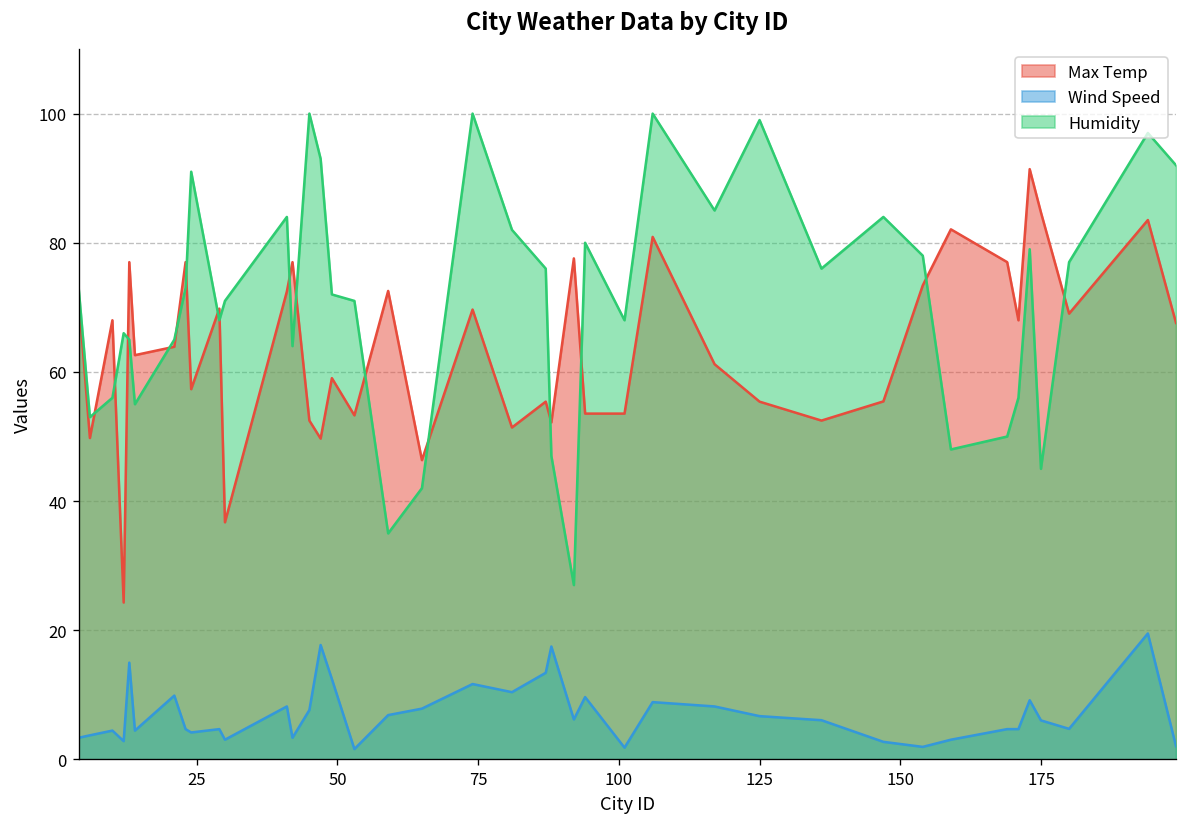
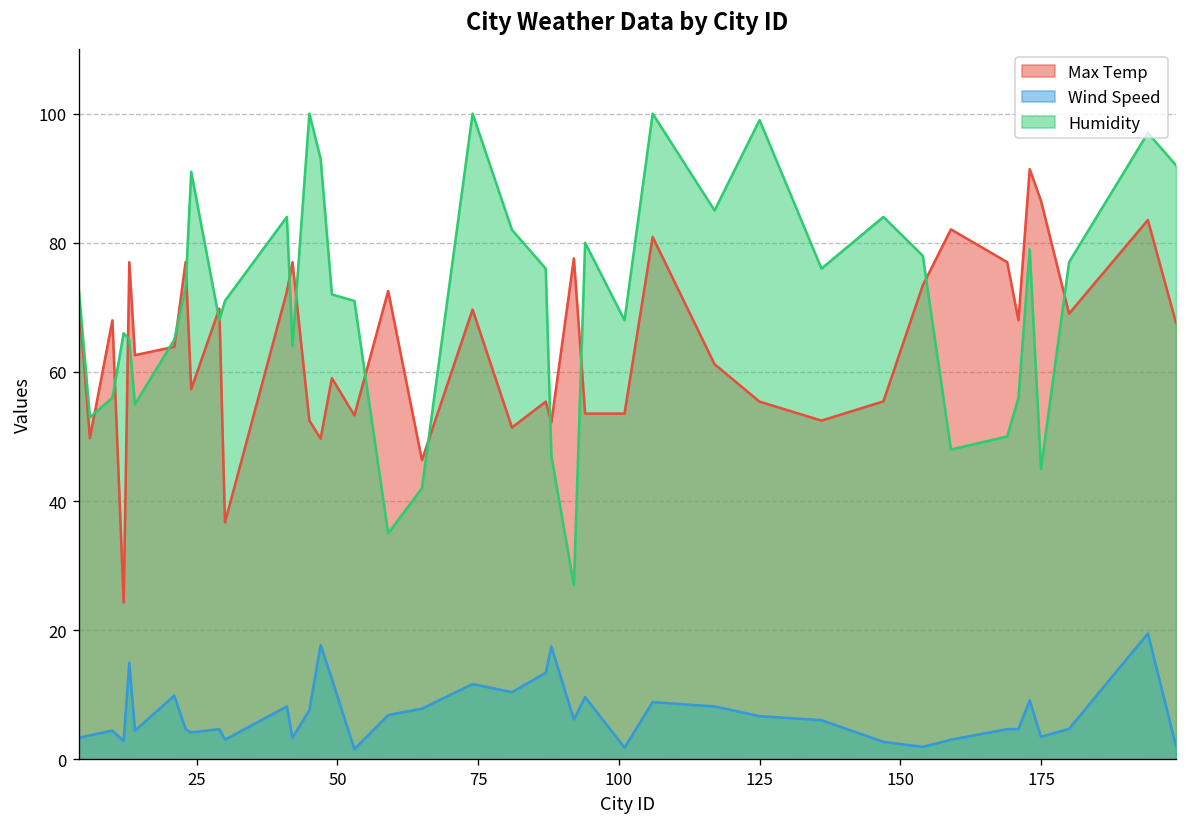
  {
    "Max Temp": {
      "125": 55,
-     "175": 85
+     "175": 87
    },
    "Wind Speed": {
      "125": 7,
-     "175": 6
+     "175": 4
    },
    "Humidity": {
      "125": 99,
      "175": 45
    }
  }
